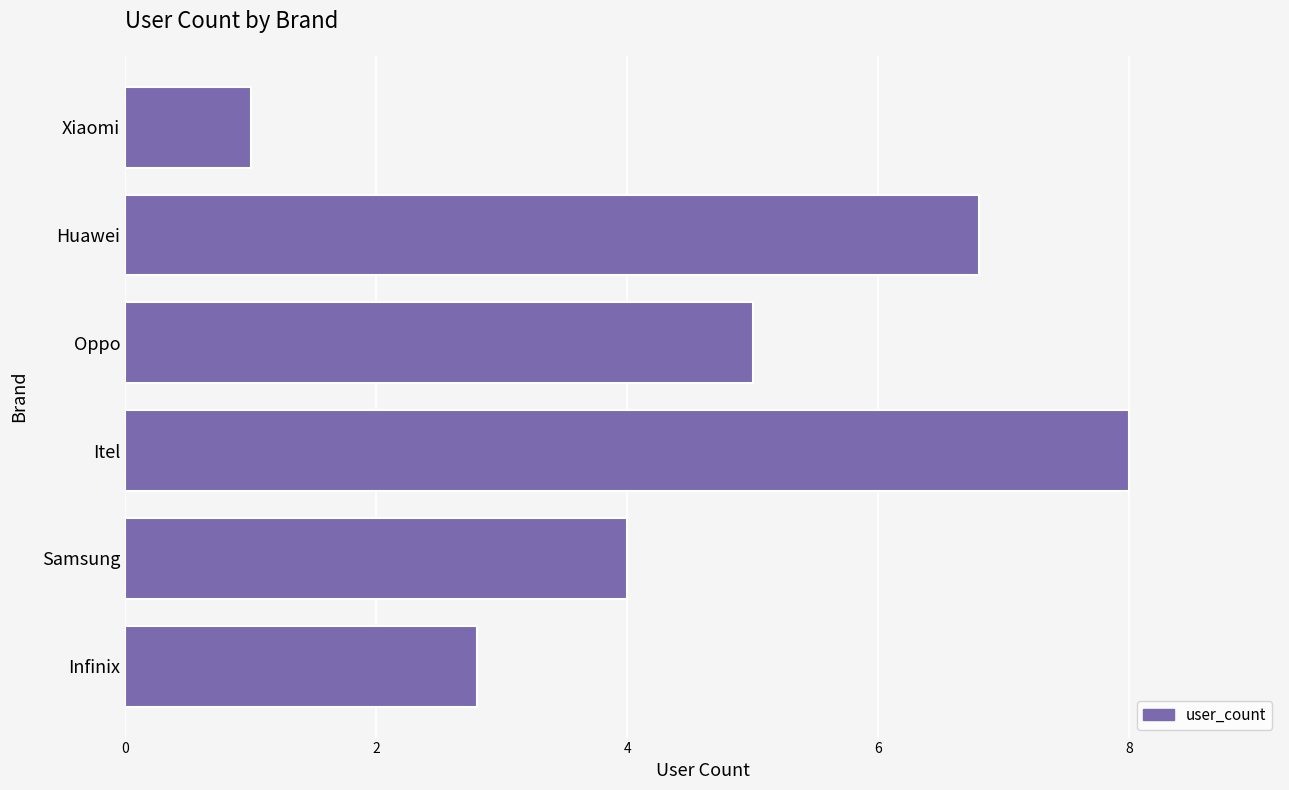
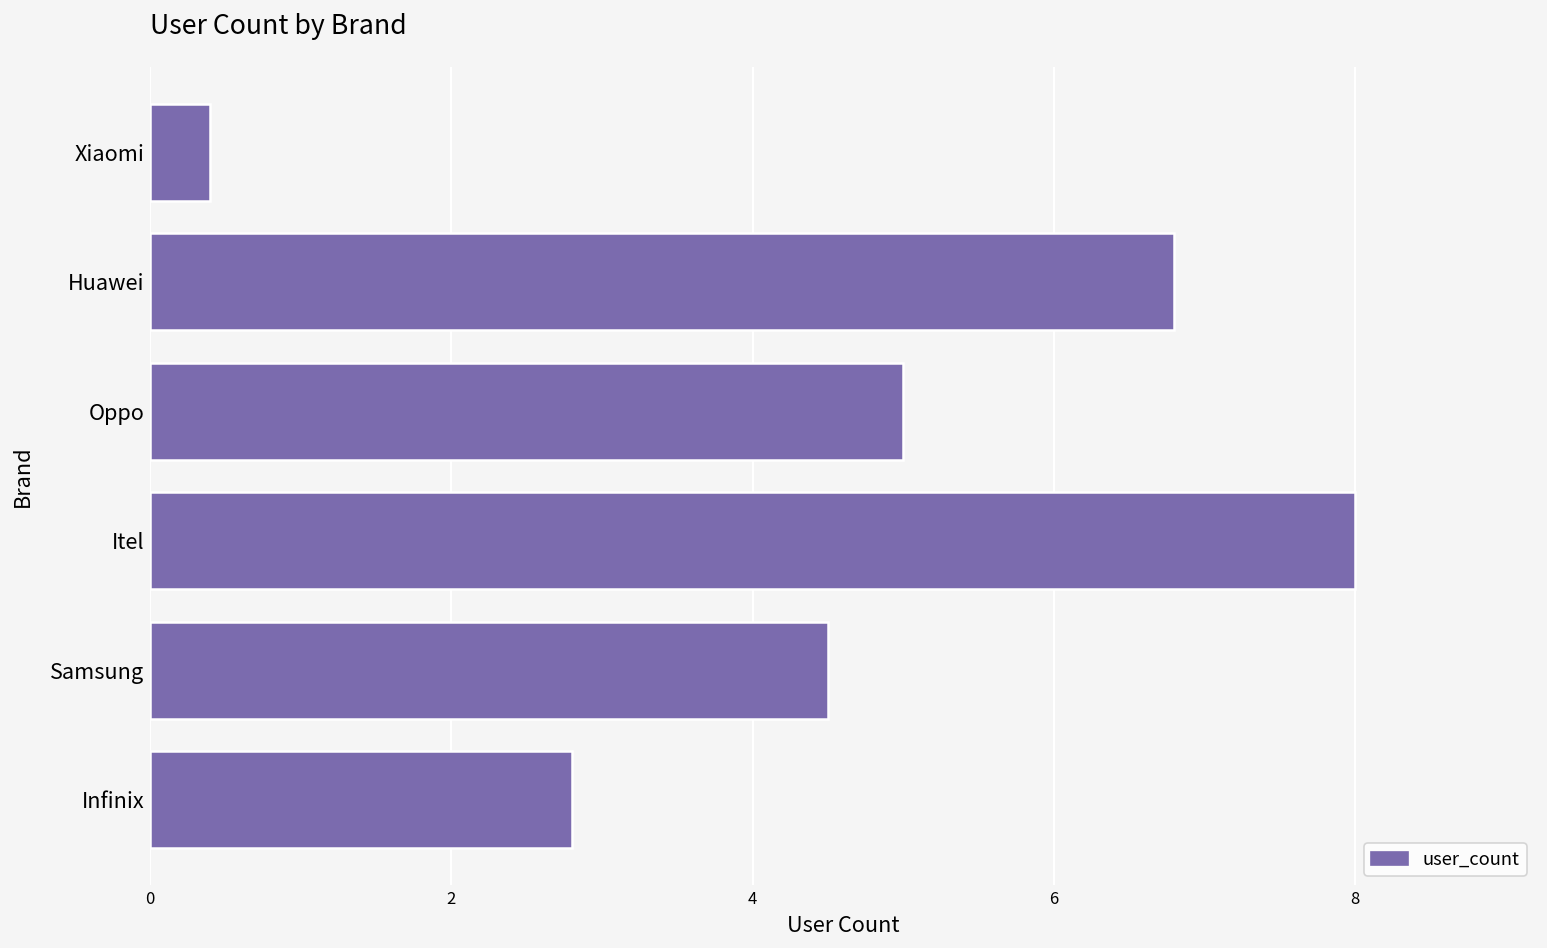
  {
-   "Xiaomi": 1.0,
+   "Xiaomi": 0.4,
    "Huawei": 6.8,
    "Oppo": 5.0,
    "Itel": 8.0,
-   "Samsung": 4.0,
+   "Samsung": 4.5,
    "Infinix": 2.8
  }
